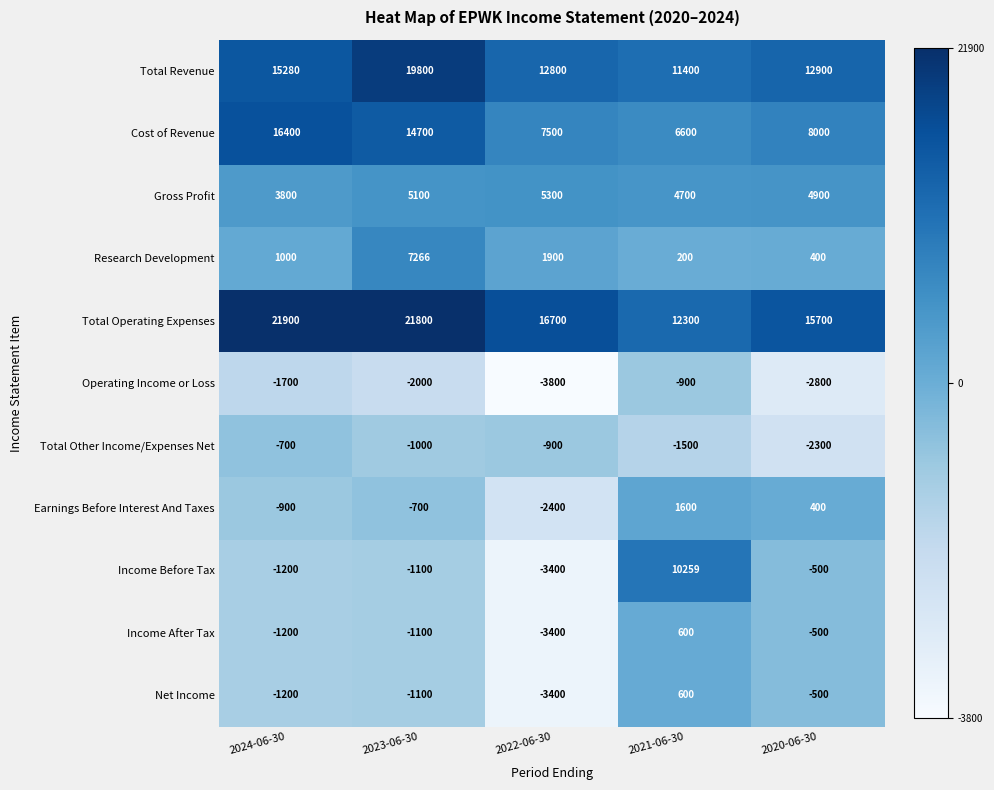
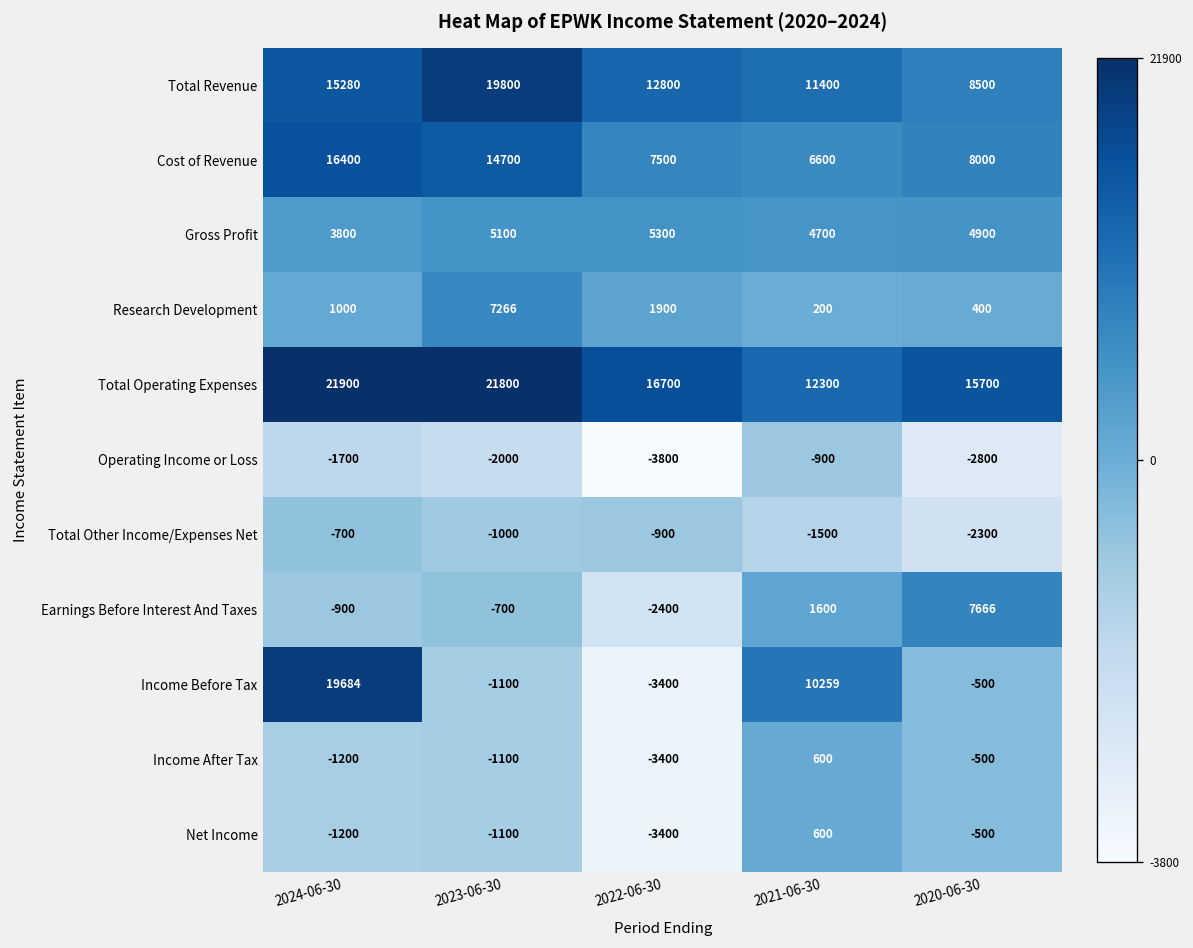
  {
    "Total Revenue": {
      "2024-06-30": 15280,
      "2023-06-30": 19800,
      "2022-06-30": 12800,
      "2021-06-30": 11400,
-     "2020-06-30": 12900
+     "2020-06-30": 8500
    },
    "Cost of Revenue": {
      "2024-06-30": 16400,
      "2023-06-30": 14700,
      "2022-06-30": 7500,
      "2021-06-30": 6600,
      "2020-06-30": 8000
    },
    "Gross Profit": {
      "2024-06-30": 3800,
      "2023-06-30": 5100,
      "2022-06-30": 5300,
      "2021-06-30": 4700,
      "2020-06-30": 4900
    },
    "Research Development": {
      "2024-06-30": 1000,
      "2023-06-30": 7266,
      "2022-06-30": 1900,
      "2021-06-30": 200,
      "2020-06-30": 400
    },
    "Total Operating Expenses": {
      "2024-06-30": 21900,
      "2023-06-30": 21800,
      "2022-06-30": 16700,
      "2021-06-30": 12300,
      "2020-06-30": 15700
    },
    "Operating Income or Loss": {
      "2024-06-30": -1700,
      "2023-06-30": -2000,
      "2022-06-30": -3800,
      "2021-06-30": -900,
      "2020-06-30": -2800
    },
    "Total Other Income/Expenses Net": {
      "2024-06-30": -700,
      "2023-06-30": -1000,
      "2022-06-30": -900,
      "2021-06-30": -1500,
      "2020-06-30": -2300
    },
    "Earnings Before Interest And Taxes": {
      "2024-06-30": -900,
      "2023-06-30": -700,
      "2022-06-30": -2400,
      "2021-06-30": 1600,
-     "2020-06-30": 400
+     "2020-06-30": 7666
    },
    "Income Before Tax": {
-     "2024-06-30": -1200,
+     "2024-06-30": 19684,
      "2023-06-30": -1100,
      "2022-06-30": -3400,
      "2021-06-30": 10259,
      "2020-06-30": -500
    },
    "Income After Tax": {
      "2024-06-30": -1200,
      "2023-06-30": -1100,
      "2022-06-30": -3400,
      "2021-06-30": 600,
      "2020-06-30": -500
    },
    "Net Income": {
      "2024-06-30": -1200,
      "2023-06-30": -1100,
      "2022-06-30": -3400,
      "2021-06-30": 600,
      "2020-06-30": -500
    }
  }
